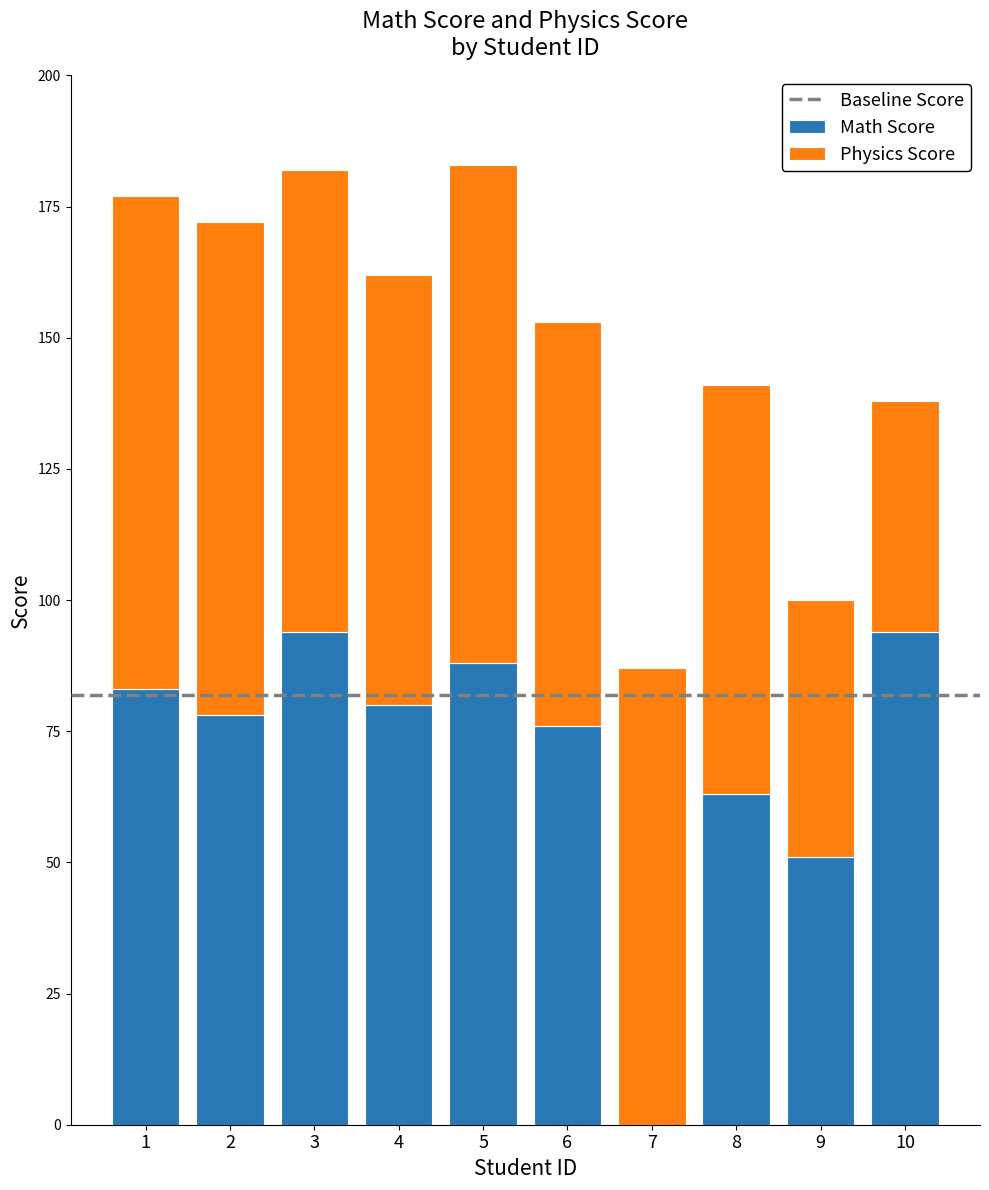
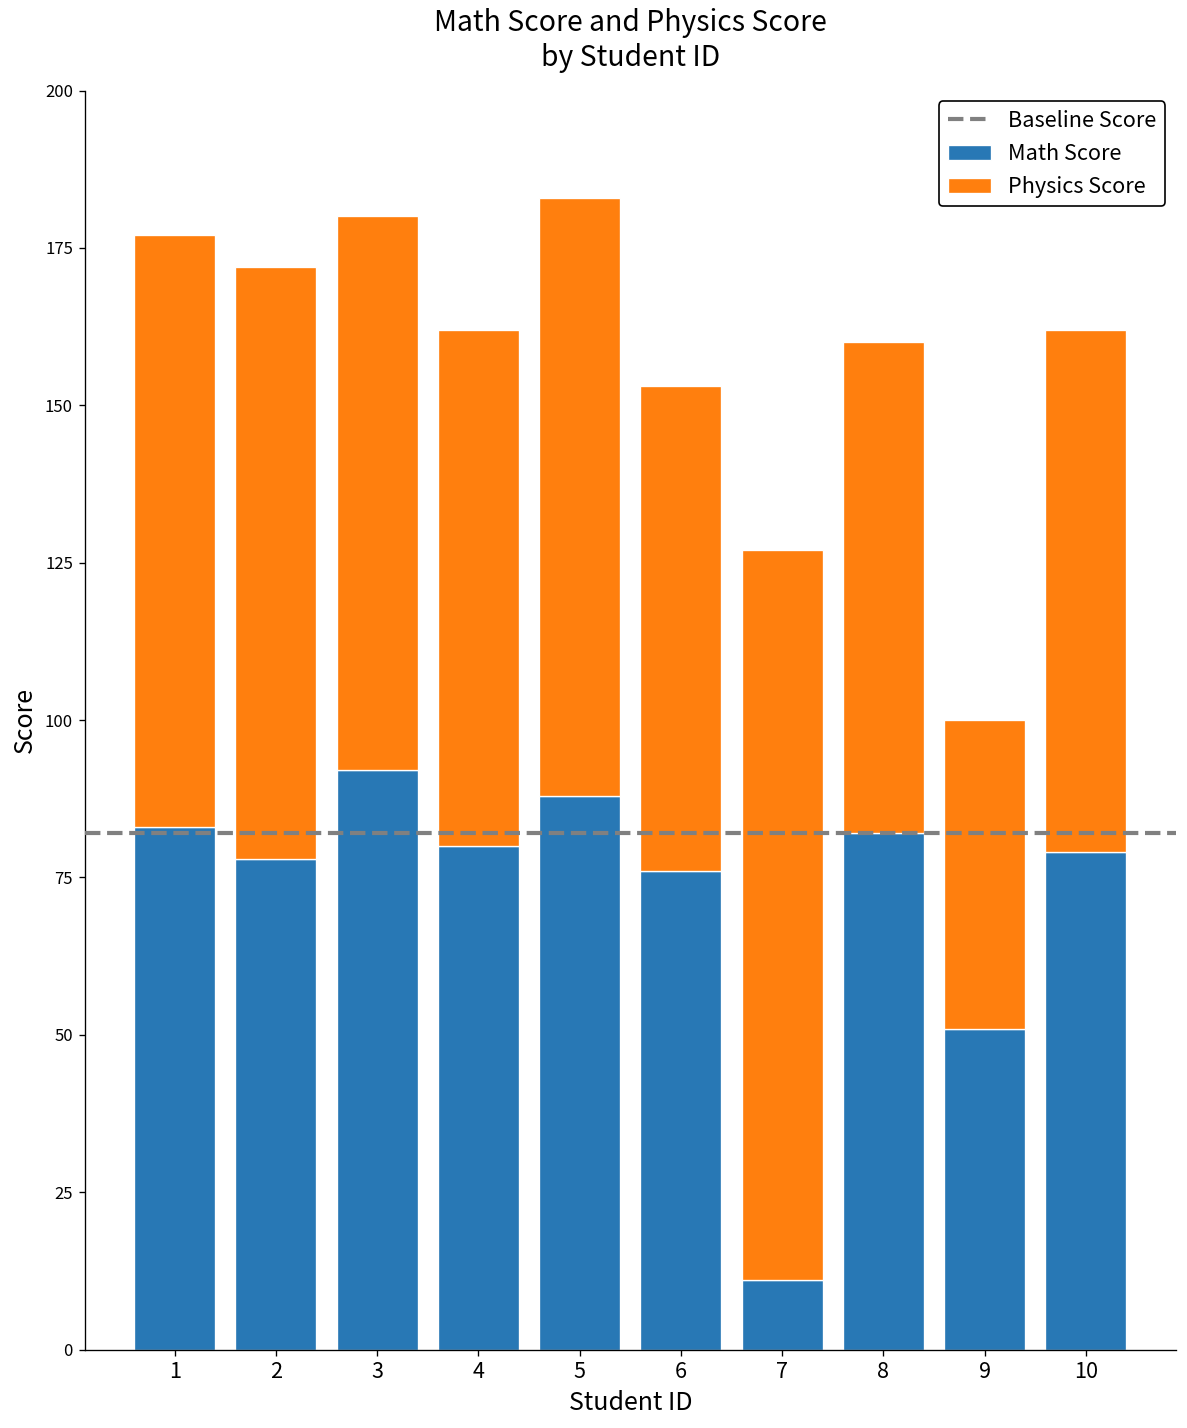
  {
    "Math Score": {
      "1": 83,
      "2": 78,
-     "3": 94,
+     "3": 92,
      "4": 80,
      "5": 88,
      "6": 76,
-     "7": 0,
-     "8": 63,
+     "7": 11,
+     "8": 82,
      "9": 51,
-     "10": 94
+     "10": 79
    },
    "Physics Score": {
      "1": 94,
      "2": 94,
      "3": 88,
      "4": 82,
      "5": 95,
      "6": 77,
-     "7": 87,
+     "7": 116,
      "8": 78,
      "9": 49,
-     "10": 44
+     "10": 83
    }
  }
